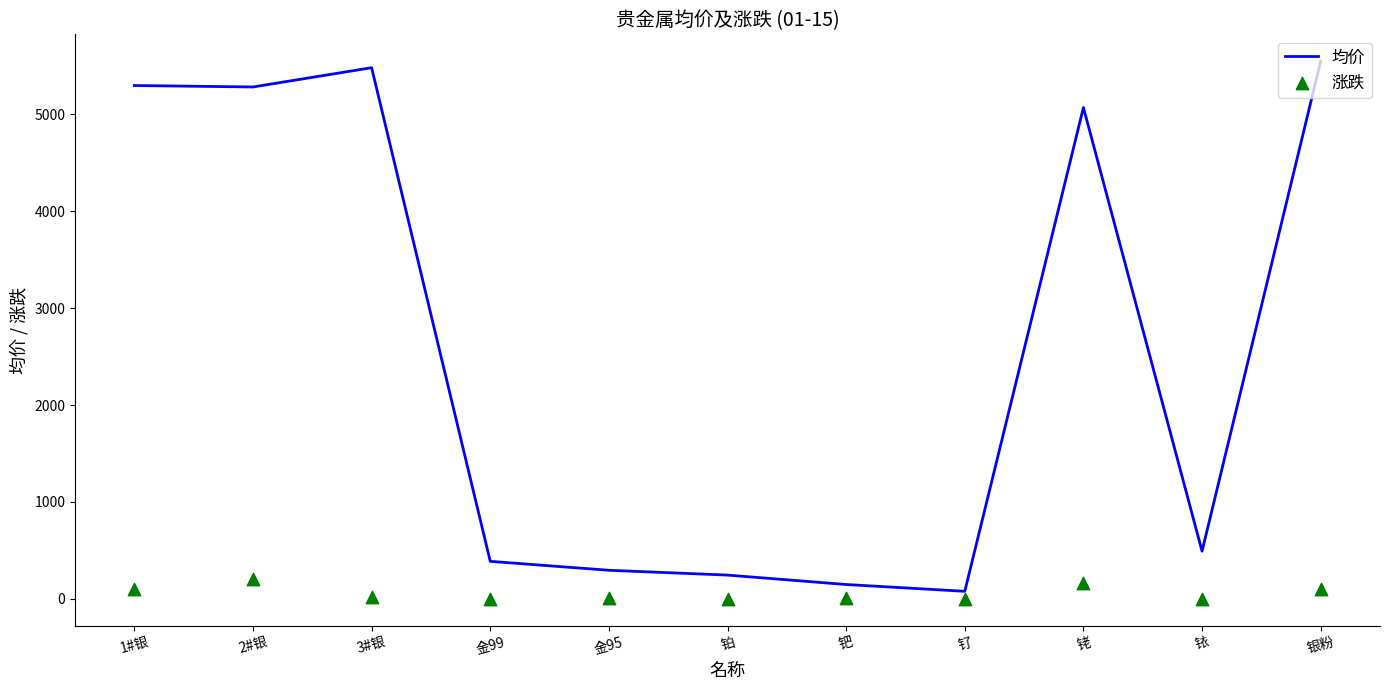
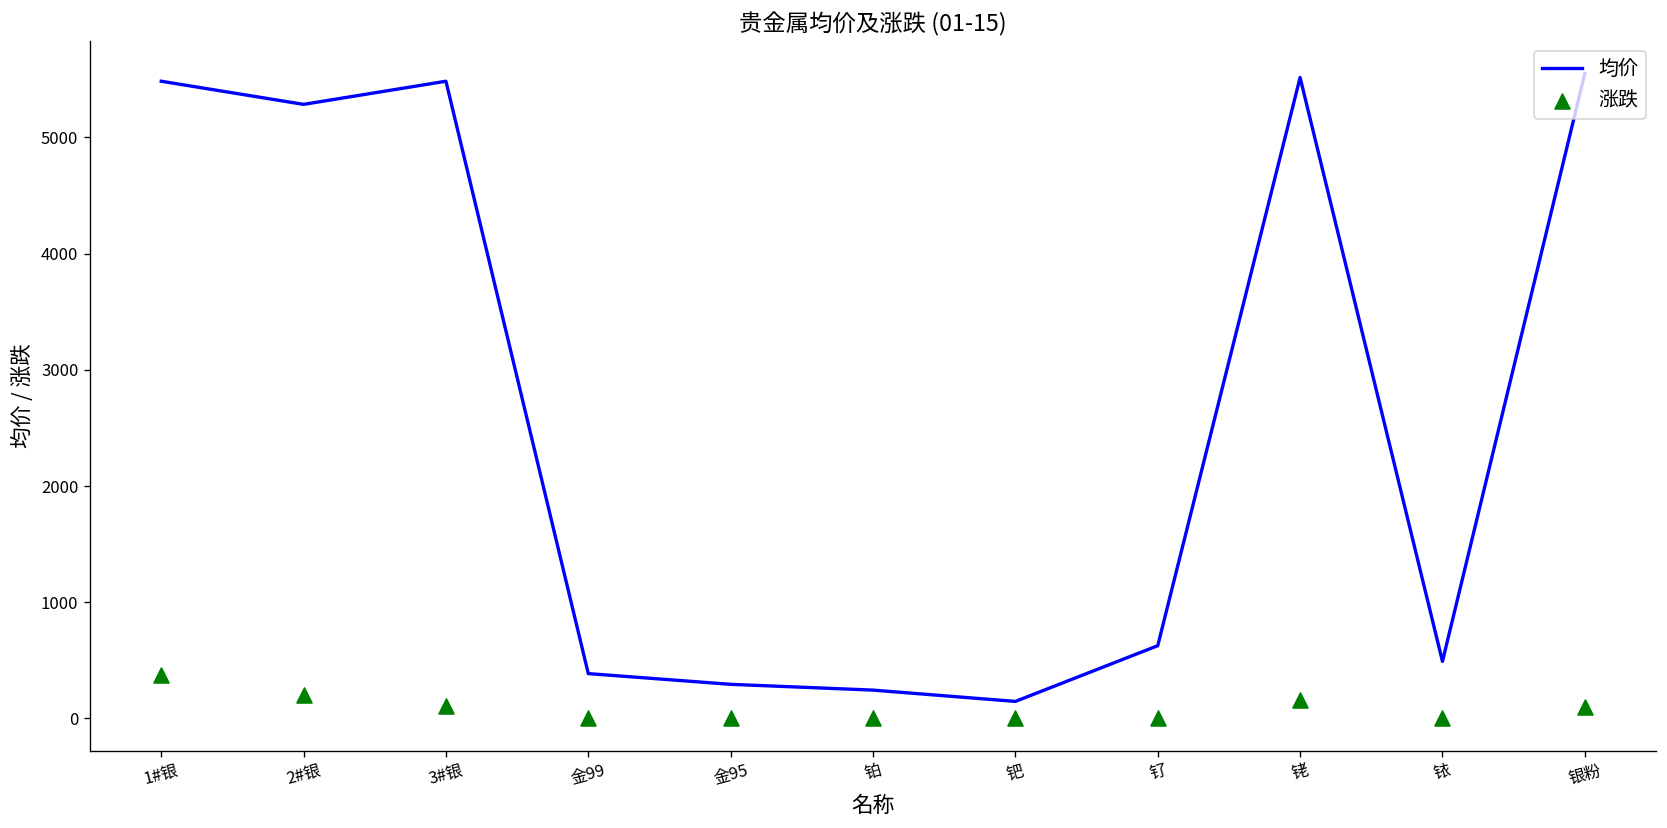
  {
    "均价": {
-     "1#银": 5300,
+     "1#银": 5500,
      "2#银": 5300,
      "3#银": 5500,
      "金99": 400,
      "金95": 300,
      "铂": 200,
      "钯": 100,
-     "钌": 100,
-     "铑": 5100,
+     "钌": 600,
+     "铑": 5500,
      "铱": 500
    },
    "涨跌": {
-     "1#银": 100,
-     "3#银": 0
+     "1#银": 400,
+     "3#银": 100
    }
  }
